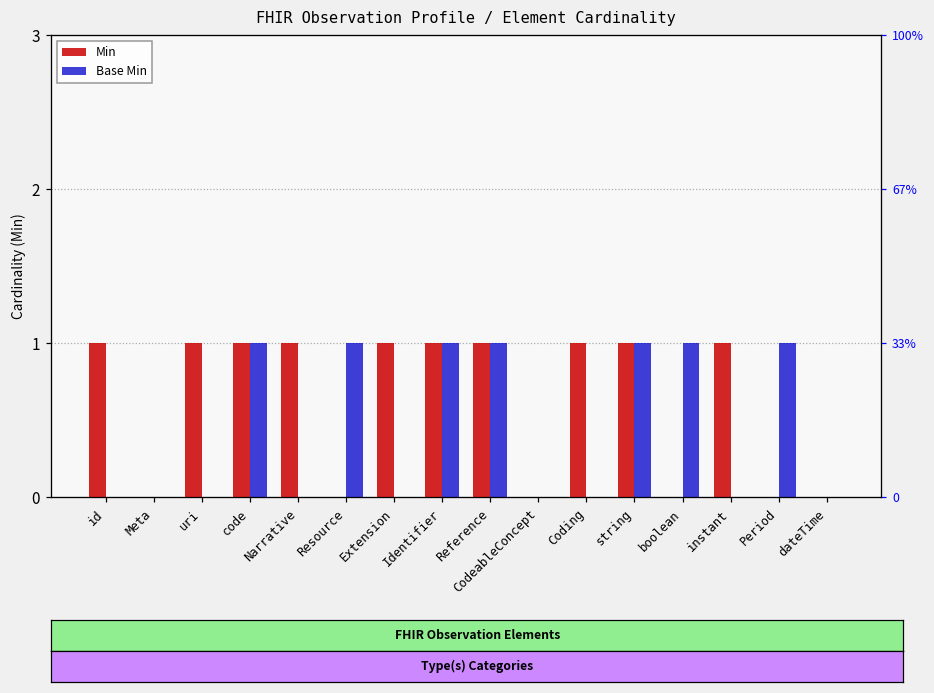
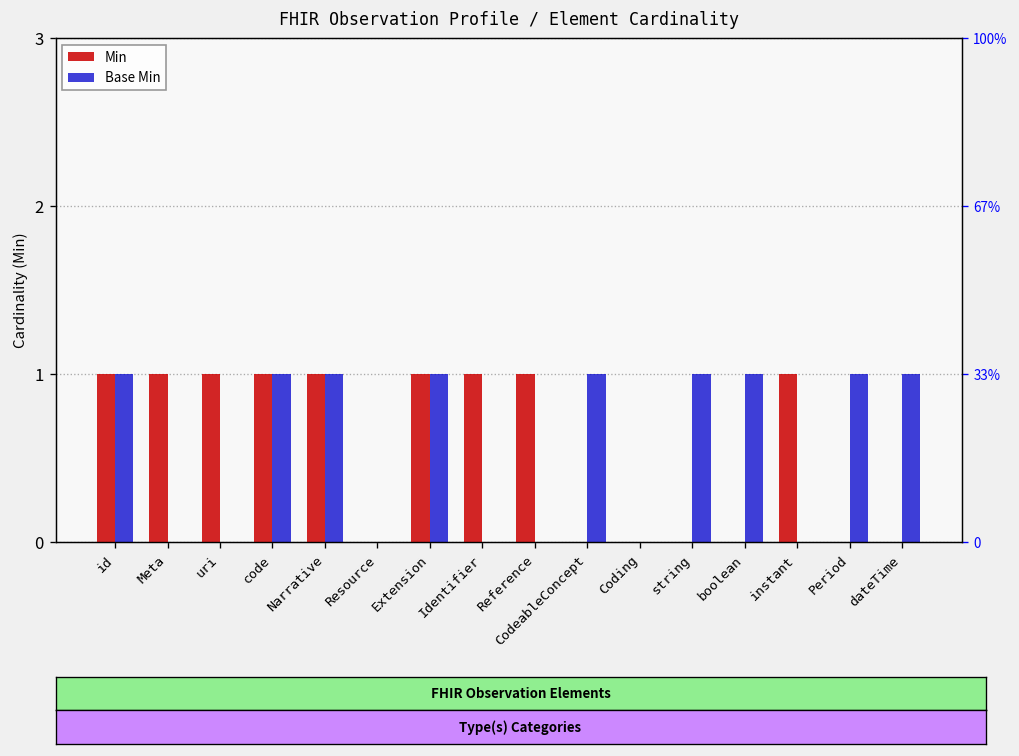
  {
    "Min": {
      "id": 1,
-     "Meta": 0,
+     "Meta": 1,
      "uri": 1,
      "code": 1,
      "Narrative": 1,
      "Resource": 0,
      "Extension": 1,
      "Identifier": 1,
      "Reference": 1,
      "CodeableConcept": 0,
-     "Coding": 1,
-     "string": 1,
+     "Coding": 0,
+     "string": 0,
      "boolean": 0,
      "instant": 1,
      "Period": 0,
      "dateTime": 0
    },
    "Base Min": {
-     "id": 0,
+     "id": 1,
      "Meta": 0,
      "uri": 0,
      "code": 1,
-     "Narrative": 0,
-     "Resource": 1,
-     "Extension": 0,
-     "Identifier": 1,
-     "Reference": 1,
-     "CodeableConcept": 0,
+     "Narrative": 1,
+     "Resource": 0,
+     "Extension": 1,
+     "Identifier": 0,
+     "Reference": 0,
+     "CodeableConcept": 1,
      "Coding": 0,
      "string": 1,
      "boolean": 1,
      "instant": 0,
      "Period": 1,
-     "dateTime": 0
+     "dateTime": 1
    }
  }
